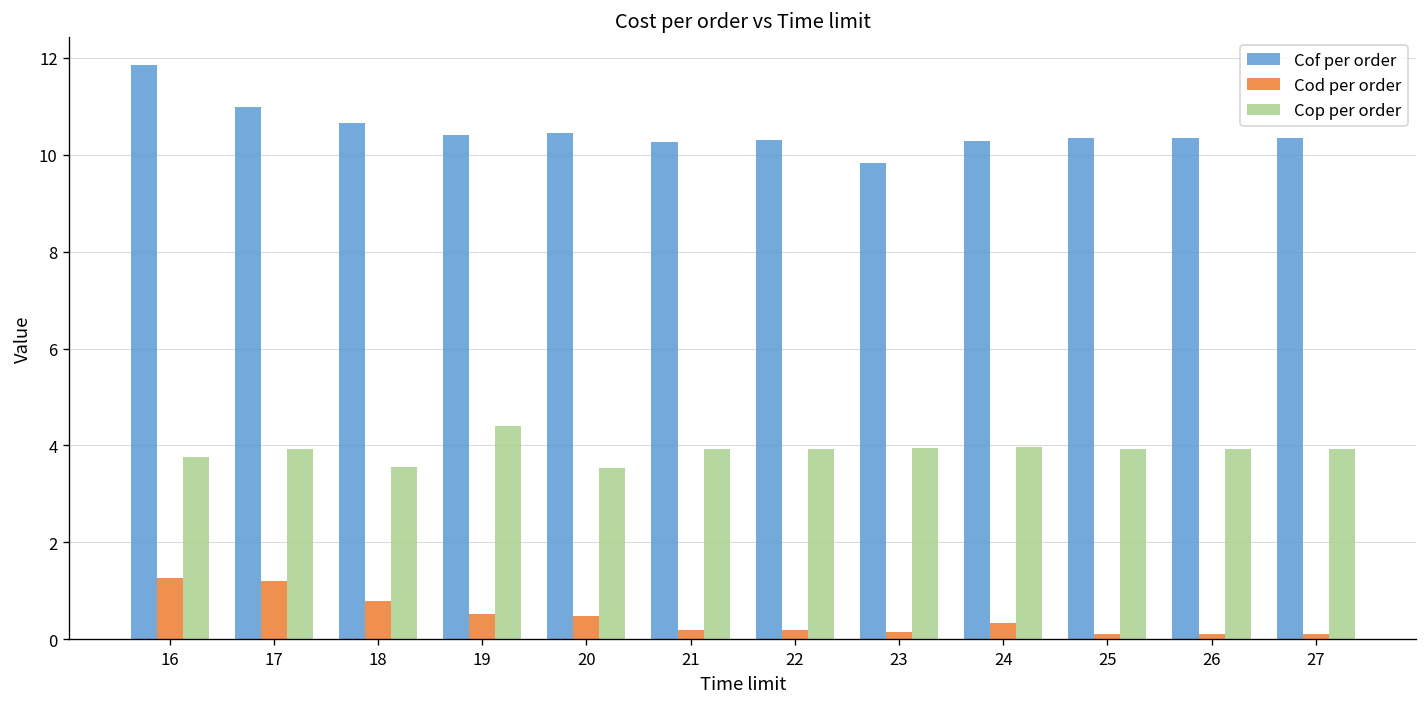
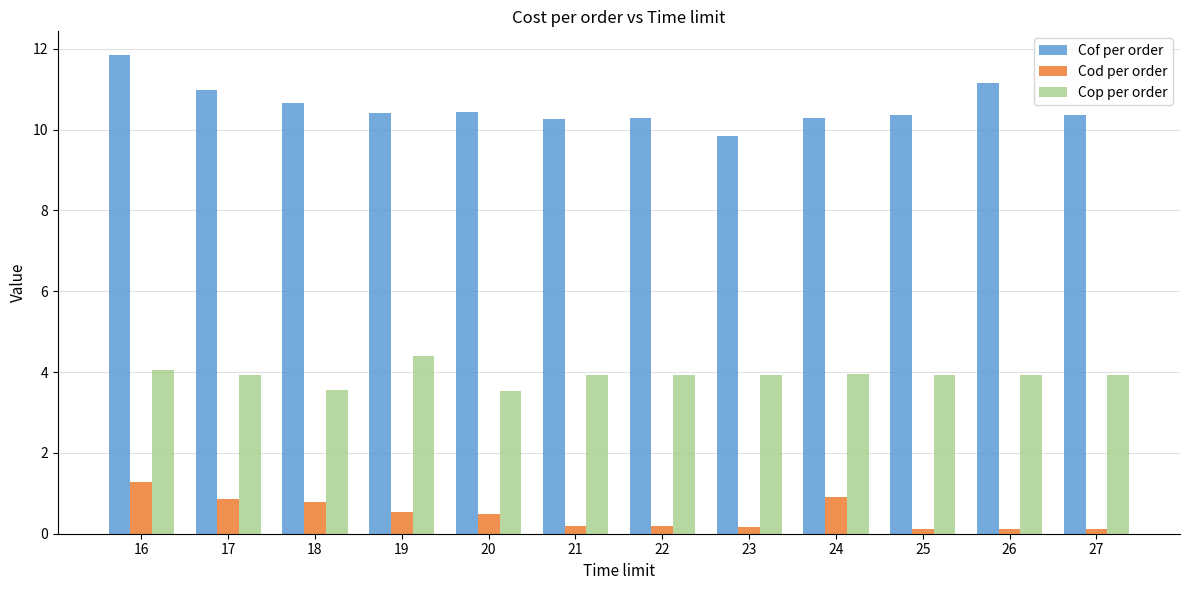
  {
    "Cof per order": {
      "16": 11.8,
      "17": 11.0,
      "18": 10.7,
      "19": 10.4,
      "20": 10.4,
      "21": 10.3,
      "22": 10.3,
      "23": 9.8,
      "24": 10.3,
      "25": 10.4,
-     "26": 10.4,
+     "26": 11.2,
      "27": 10.4
    },
    "Cod per order": {
      "16": 1.3,
-     "17": 1.2,
+     "17": 0.9,
      "18": 0.8,
      "19": 0.5,
      "20": 0.5,
      "21": 0.2,
      "22": 0.2,
      "23": 0.2,
-     "24": 0.3,
+     "24": 0.9,
      "25": 0.1,
      "26": 0.1,
      "27": 0.1
    },
    "Cop per order": {
-     "16": 3.8,
+     "16": 4.0,
      "17": 3.9,
      "18": 3.6,
      "19": 4.4,
      "20": 3.5,
      "21": 3.9,
      "22": 3.9,
      "23": 3.9,
      "24": 4.0,
      "25": 3.9,
      "26": 3.9,
      "27": 3.9
    }
  }
